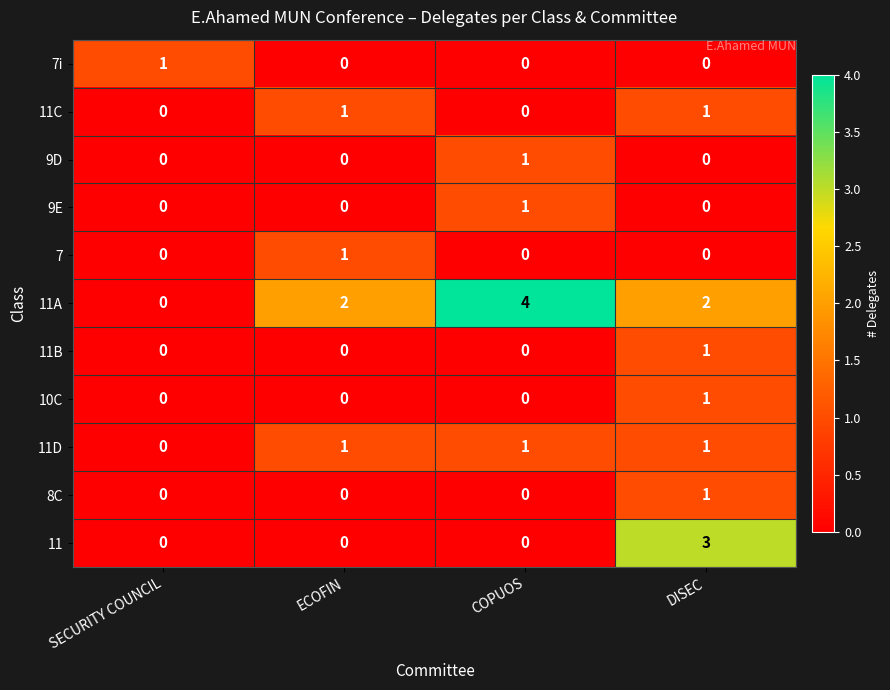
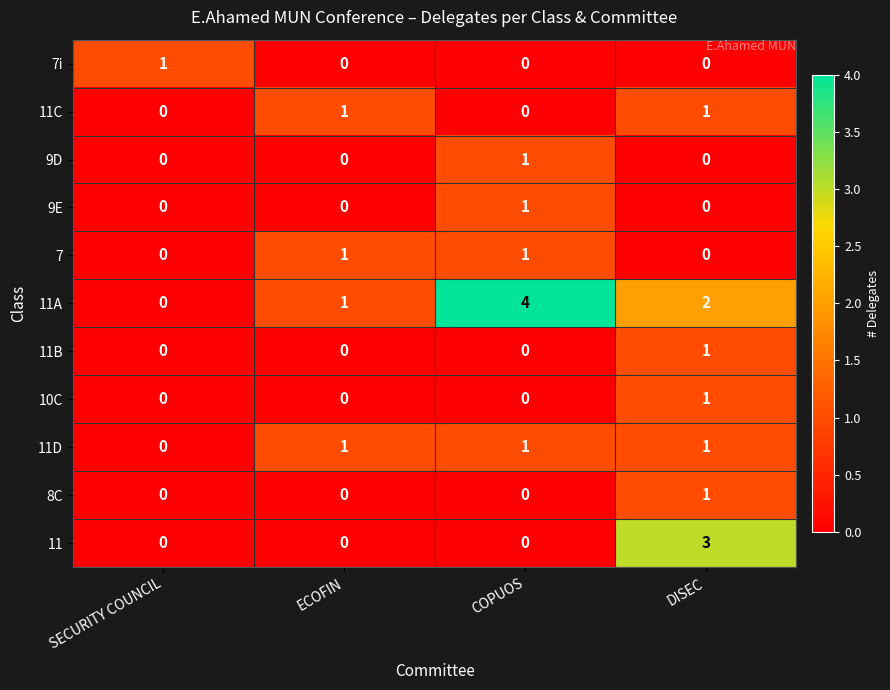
  {
    "7i": {
      "SECURITY COUNCIL": 1,
      "ECOFIN": 0,
      "COPUOS": 0
    },
    "11C": {
      "SECURITY COUNCIL": 0,
      "ECOFIN": 1,
      "COPUOS": 0,
      "DISEC": 1
    },
    "9D": {
      "SECURITY COUNCIL": 0,
      "ECOFIN": 0,
      "COPUOS": 1,
      "DISEC": 0
    },
    "9E": {
      "SECURITY COUNCIL": 0,
      "ECOFIN": 0,
      "COPUOS": 1,
      "DISEC": 0
    },
    "7": {
      "SECURITY COUNCIL": 0,
      "ECOFIN": 1,
-     "COPUOS": 0,
+     "COPUOS": 1,
      "DISEC": 0
    },
    "11A": {
      "SECURITY COUNCIL": 0,
-     "ECOFIN": 2,
+     "ECOFIN": 1,
      "COPUOS": 4,
      "DISEC": 2
    },
    "11B": {
      "SECURITY COUNCIL": 0,
      "ECOFIN": 0,
      "COPUOS": 0,
      "DISEC": 1
    },
    "10C": {
      "SECURITY COUNCIL": 0,
      "ECOFIN": 0,
      "COPUOS": 0,
      "DISEC": 1
    },
    "11D": {
      "SECURITY COUNCIL": 0,
      "ECOFIN": 1,
      "COPUOS": 1,
      "DISEC": 1
    },
    "8C": {
      "SECURITY COUNCIL": 0,
      "ECOFIN": 0,
      "COPUOS": 0,
      "DISEC": 1
    },
    "11": {
      "SECURITY COUNCIL": 0,
      "ECOFIN": 0,
      "COPUOS": 0,
      "DISEC": 3
    }
  }
